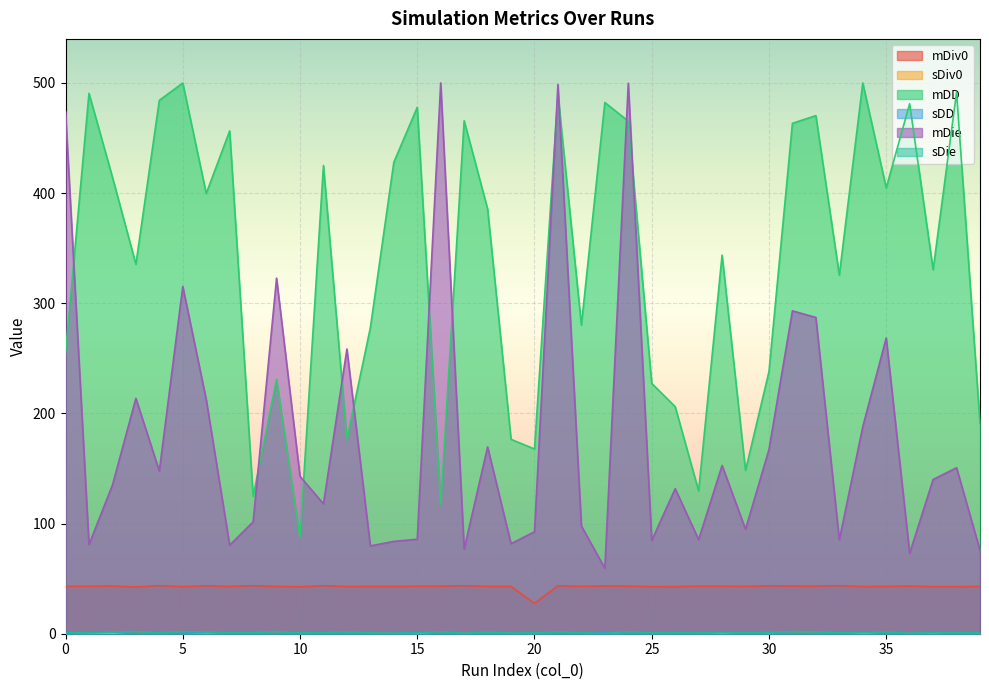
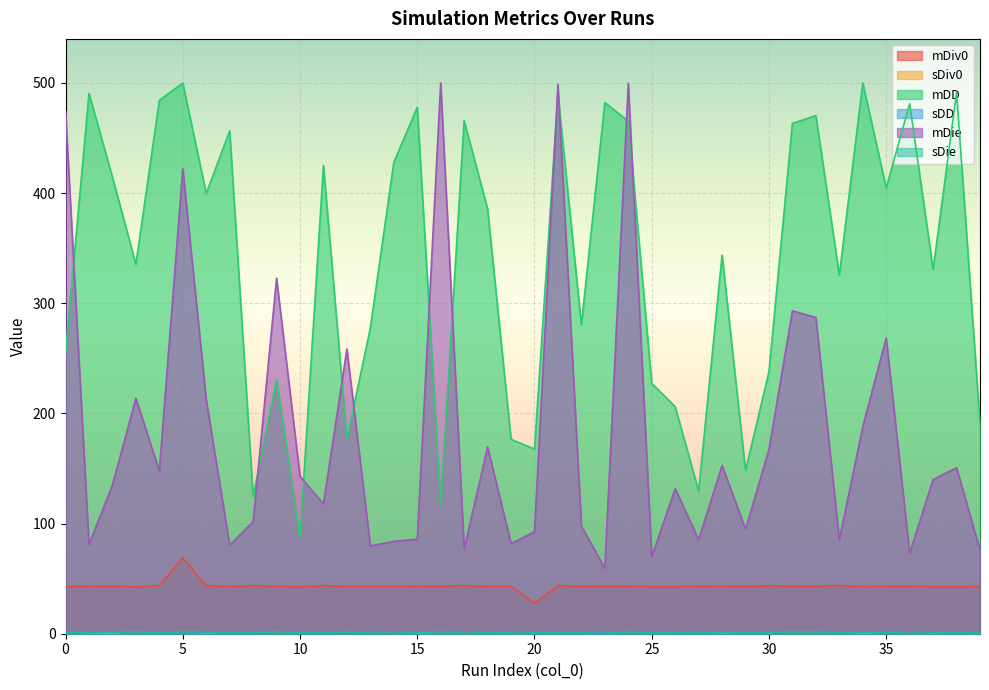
  {
    "mDiv0": {
      "0": 43,
-     "5": 43,
+     "5": 69,
      "10": 43,
      "15": 43,
      "20": 28,
      "25": 43,
      "30": 43,
      "35": 43
    },
    "mDie": {
      "0": 474,
-     "5": 315,
+     "5": 422,
      "10": 143,
      "15": 86,
      "20": 93,
-     "25": 85,
+     "25": 70,
      "30": 167,
      "35": 268
    }
  }
